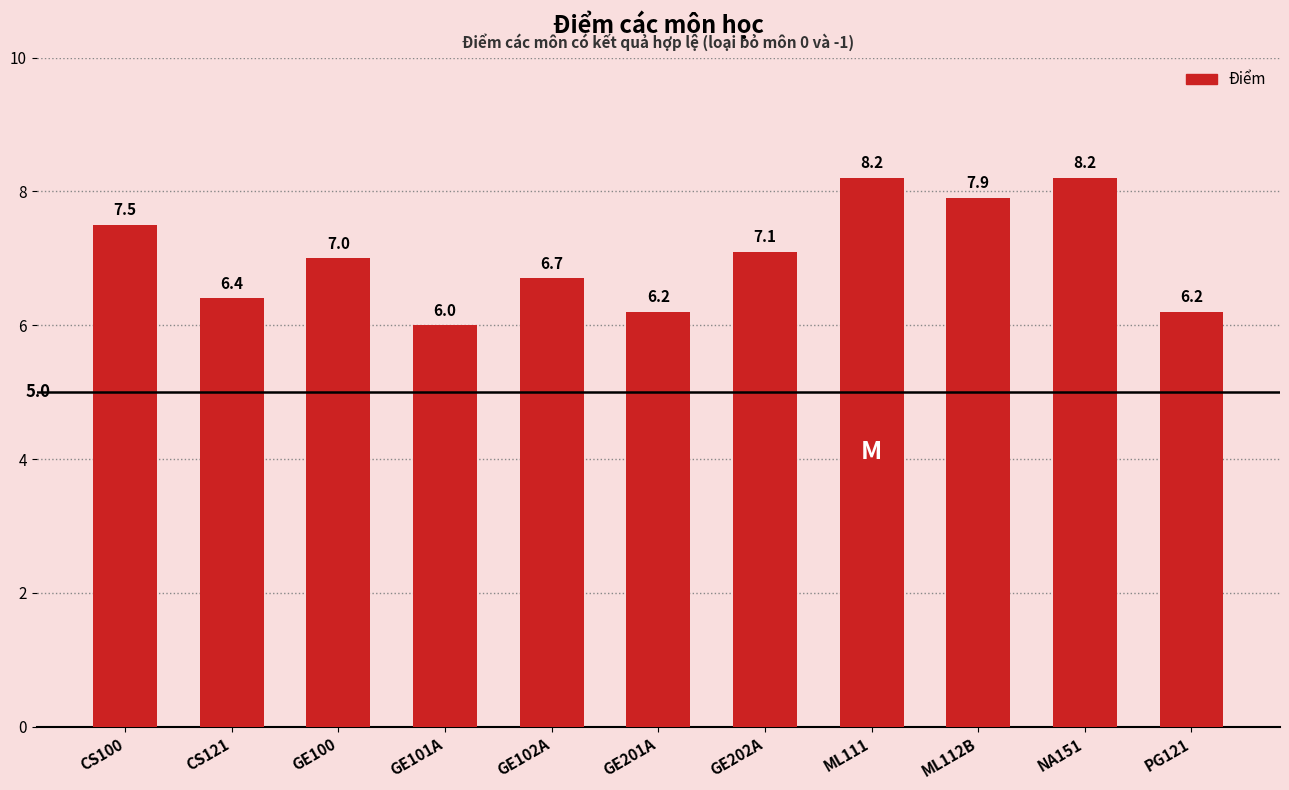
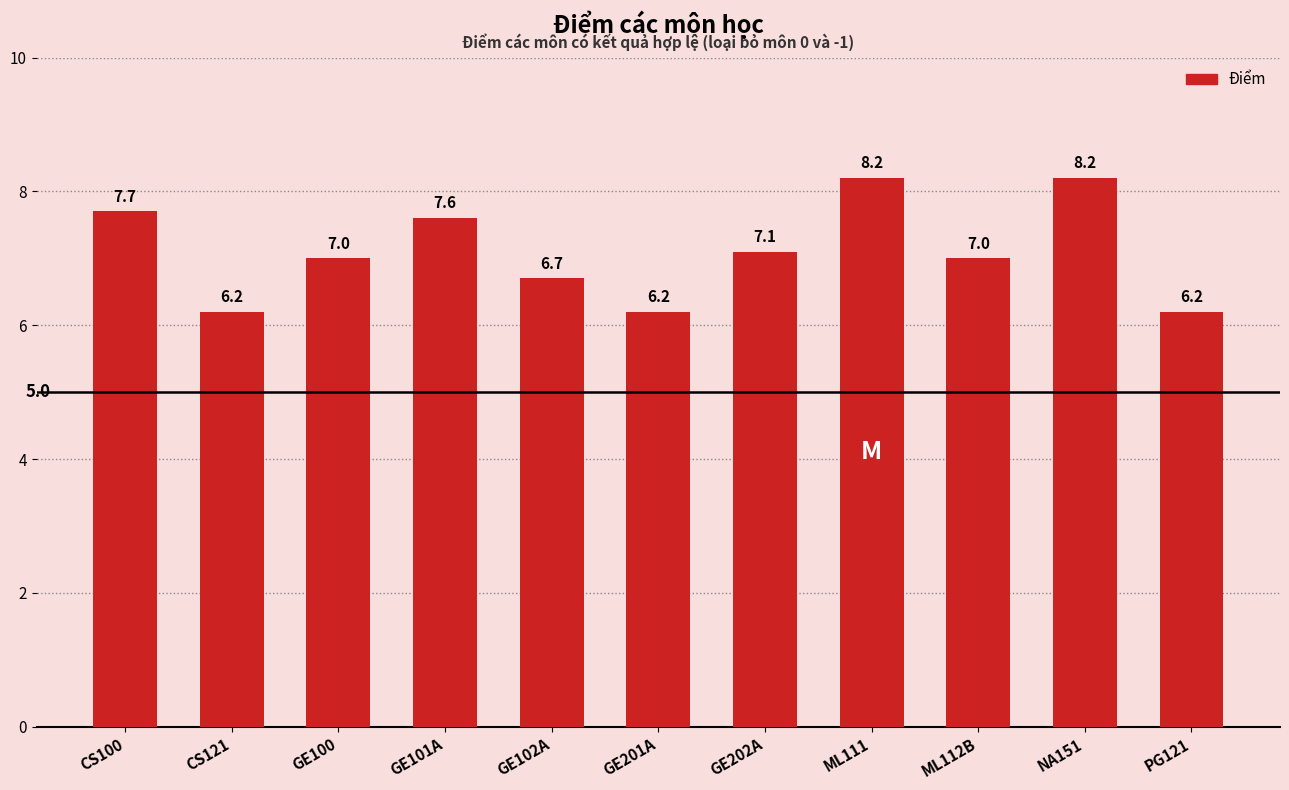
  {
-   "CS100": 7.5,
-   "CS121": 6.4,
+   "CS100": 7.7,
+   "CS121": 6.2,
    "GE100": 7.0,
-   "GE101A": 6.0,
+   "GE101A": 7.6,
    "GE102A": 6.7,
    "GE201A": 6.2,
    "GE202A": 7.1,
    "ML111": 8.2,
-   "ML112B": 7.9,
+   "ML112B": 7.0,
    "NA151": 8.2,
    "PG121": 6.2
  }
